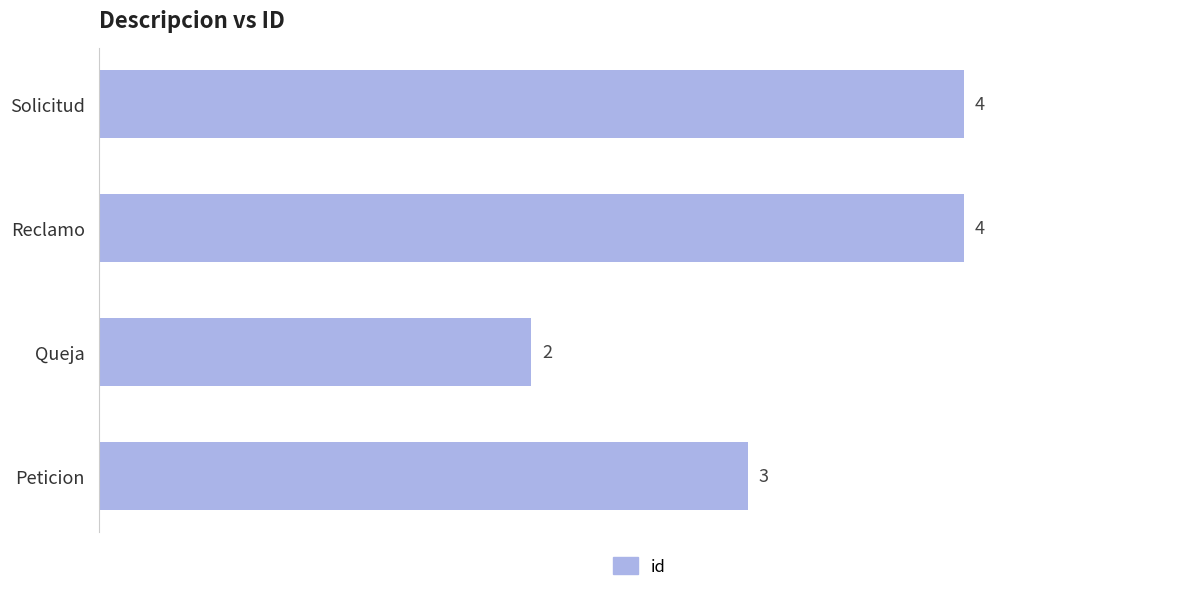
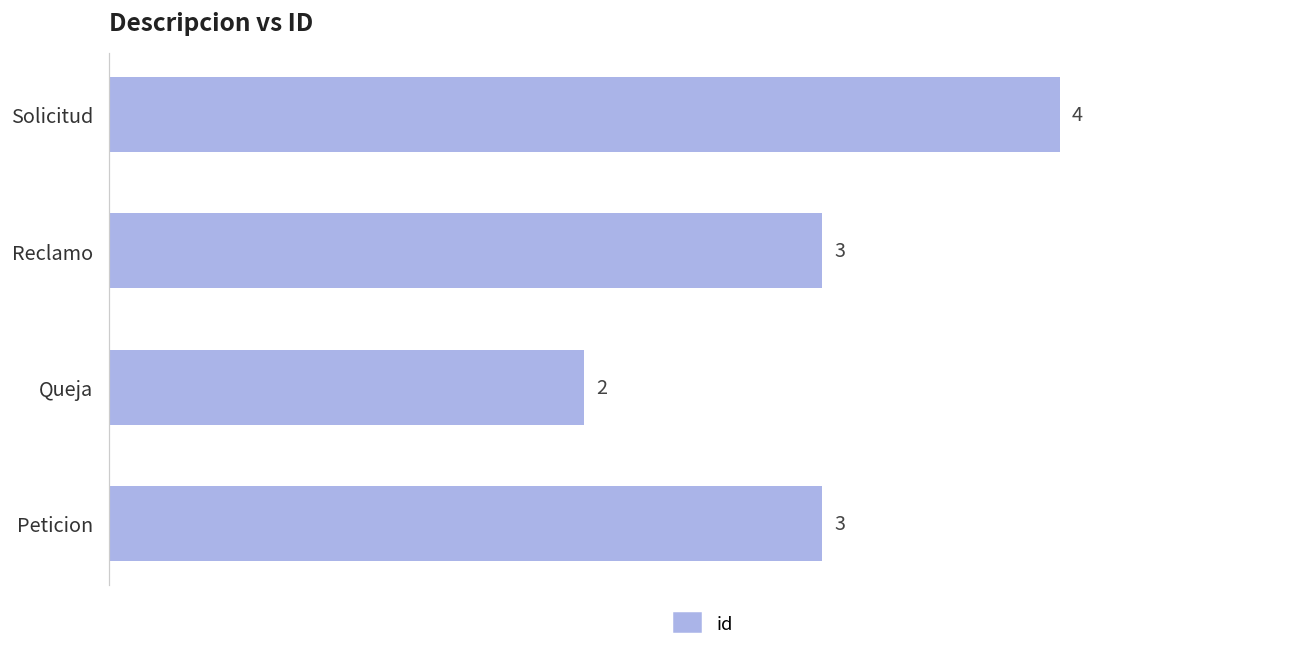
  {
    "Solicitud": 4,
-   "Reclamo": 4,
+   "Reclamo": 3,
    "Queja": 2,
    "Peticion": 3
  }
